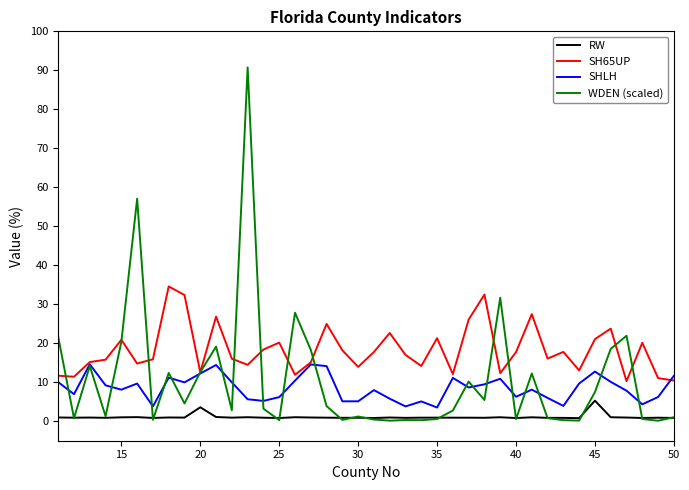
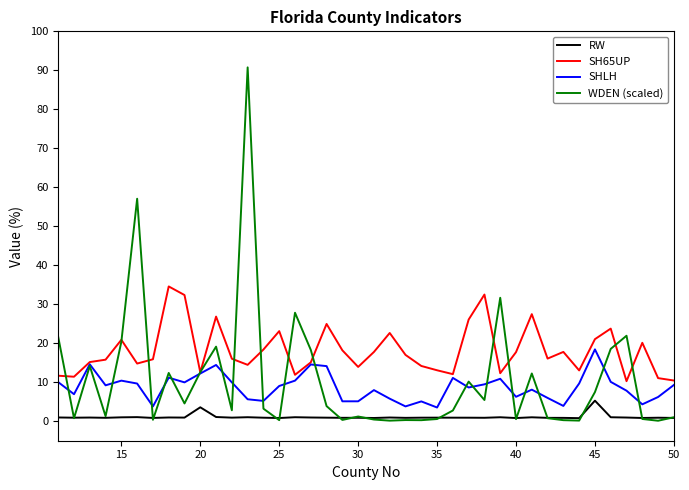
  {
    "RW": {
      "15": 1,
      "20": 4,
      "45": 5
    },
    "SH65UP": {
-     "25": 20,
+     "25": 23,
      "30": 14,
-     "35": 21,
+     "35": 13,
      "40": 18,
      "45": 21,
      "50": 10
    },
    "SHLH": {
-     "15": 8,
-     "25": 6,
+     "15": 10,
+     "25": 9,
      "30": 5,
      "35": 4,
      "40": 6,
-     "45": 13,
-     "50": 12
+     "45": 18,
+     "50": 9
    },
    "WDEN (scaled)": {
      "45": 7
    }
  }
